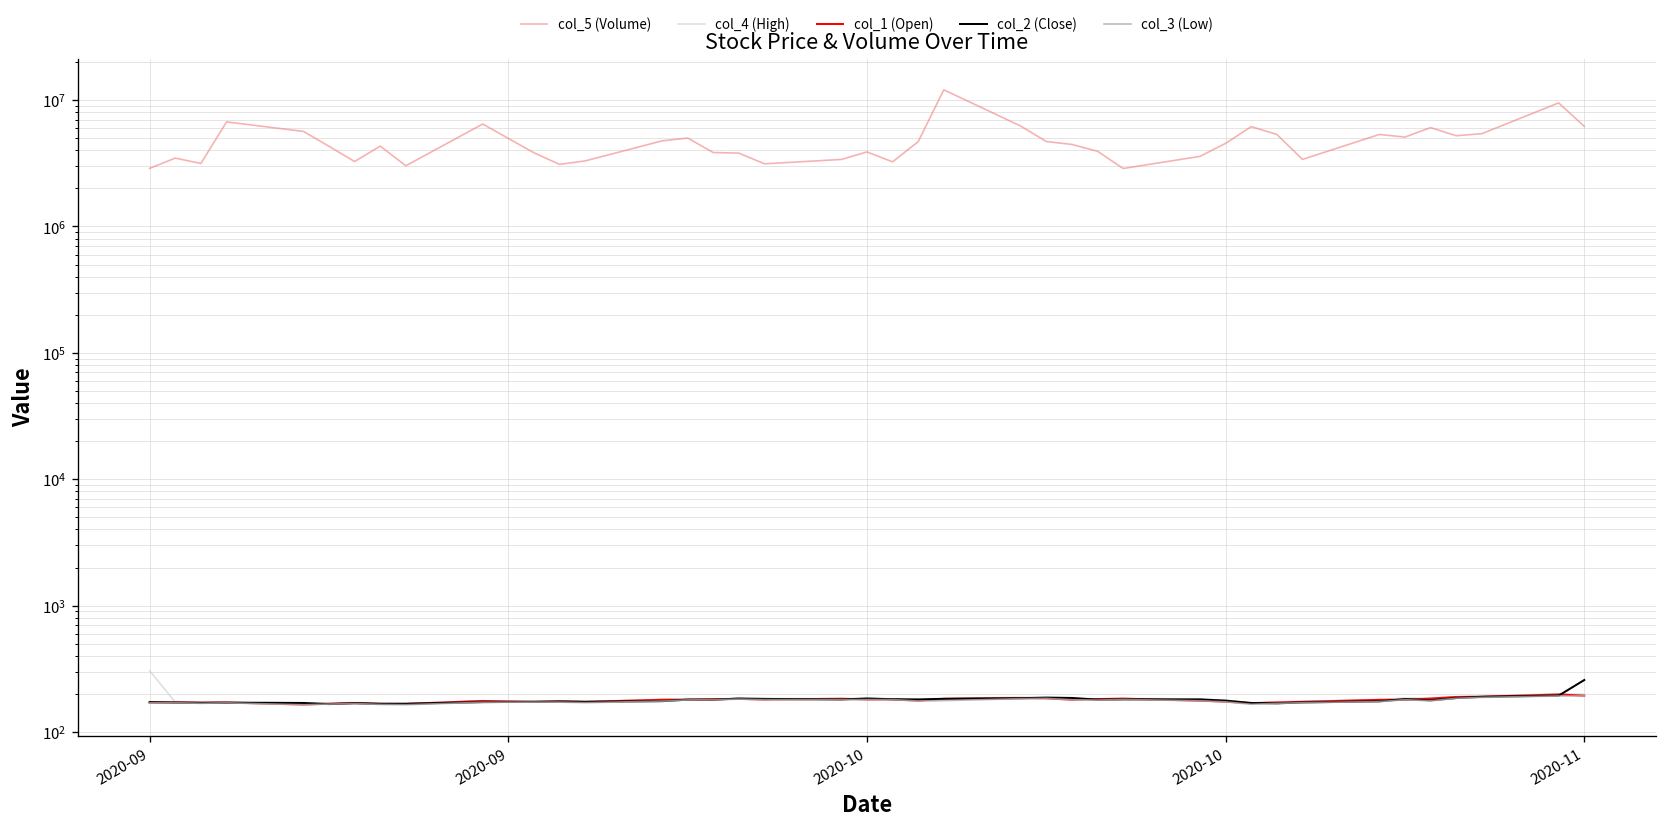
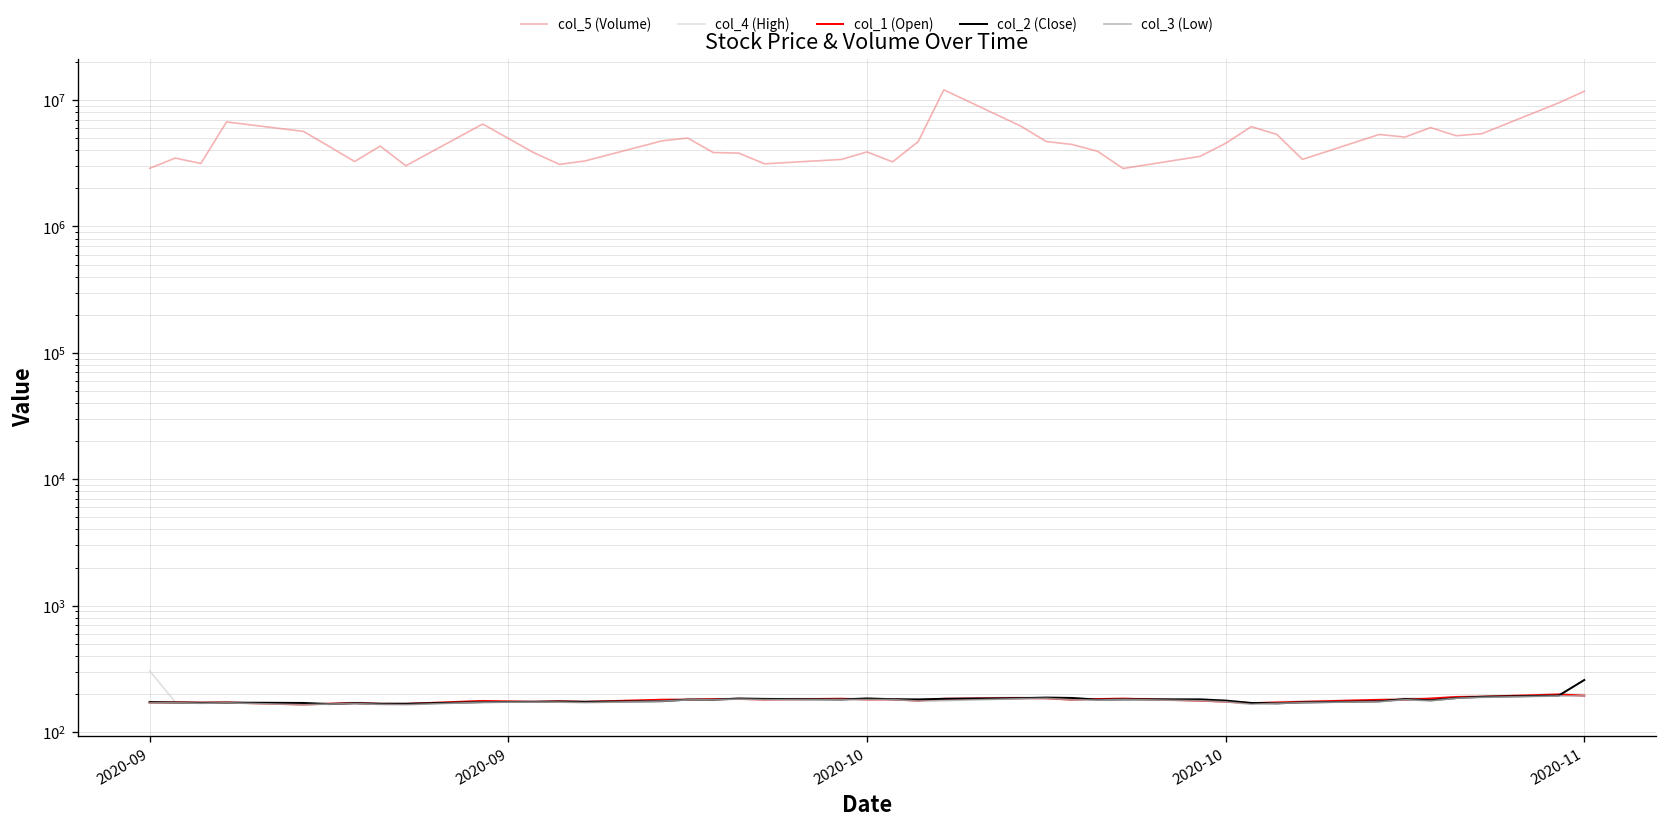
  {
    "col_5 (Volume)": {
      "2020-09": 2900000,
-     "2020-11": 6000000
+     "2020-11": 12000000
    },
    "col_4 (High)": {
      "2020-09": 310
    },
    "col_2 (Close)": {
      "2020-11": 260
    }
  }
